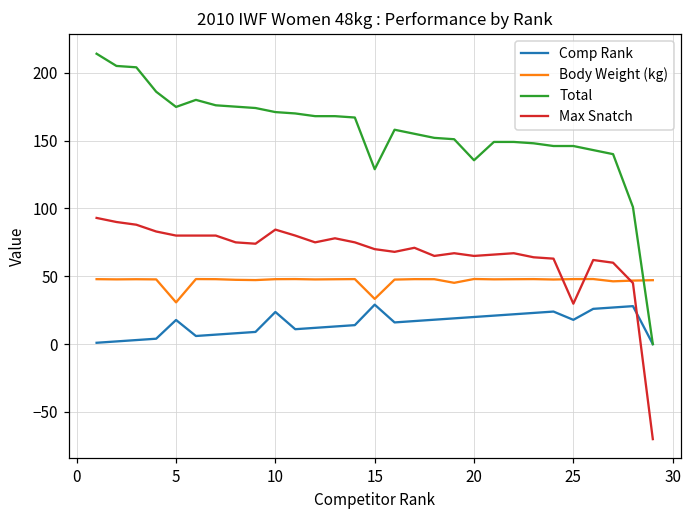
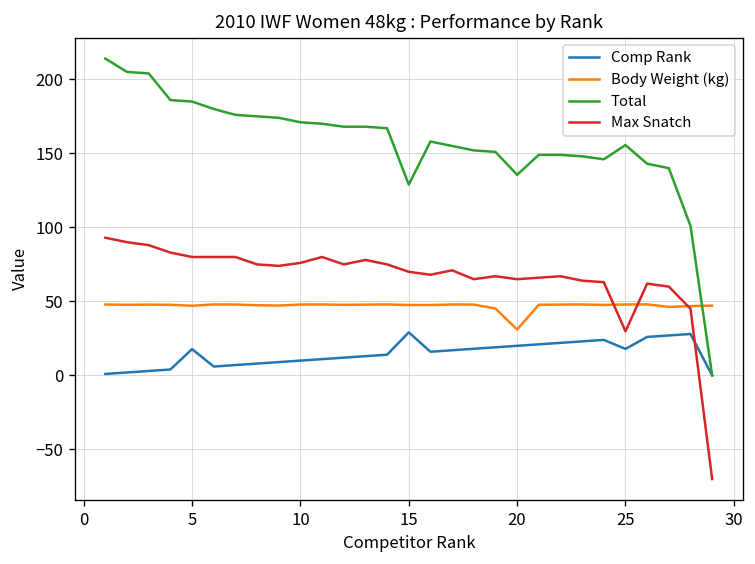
  {
    "Comp Rank": {
      "5": 18,
-     "10": 24,
+     "10": 10,
      "15": 29,
      "20": 20,
      "25": 18
    },
    "Body Weight (kg)": {
-     "5": 31,
+     "5": 47,
      "10": 48,
-     "15": 33,
-     "20": 48,
+     "15": 48,
+     "20": 31,
      "25": 48
    },
    "Total": {
-     "5": 175,
+     "5": 185,
      "10": 171,
      "15": 129,
      "20": 136,
-     "25": 146
+     "25": 156
    },
    "Max Snatch": {
      "5": 80,
-     "10": 84,
+     "10": 76,
      "15": 70,
      "20": 65,
      "25": 30
    }
  }
